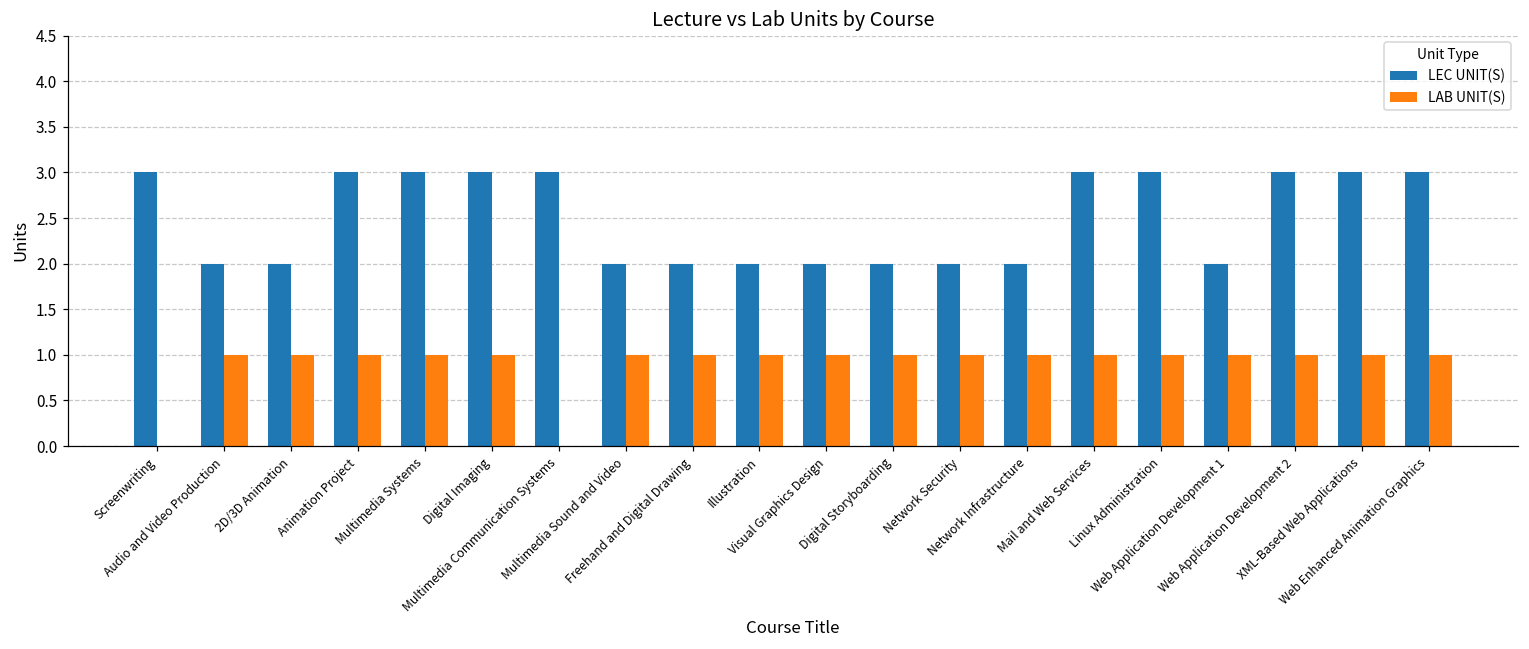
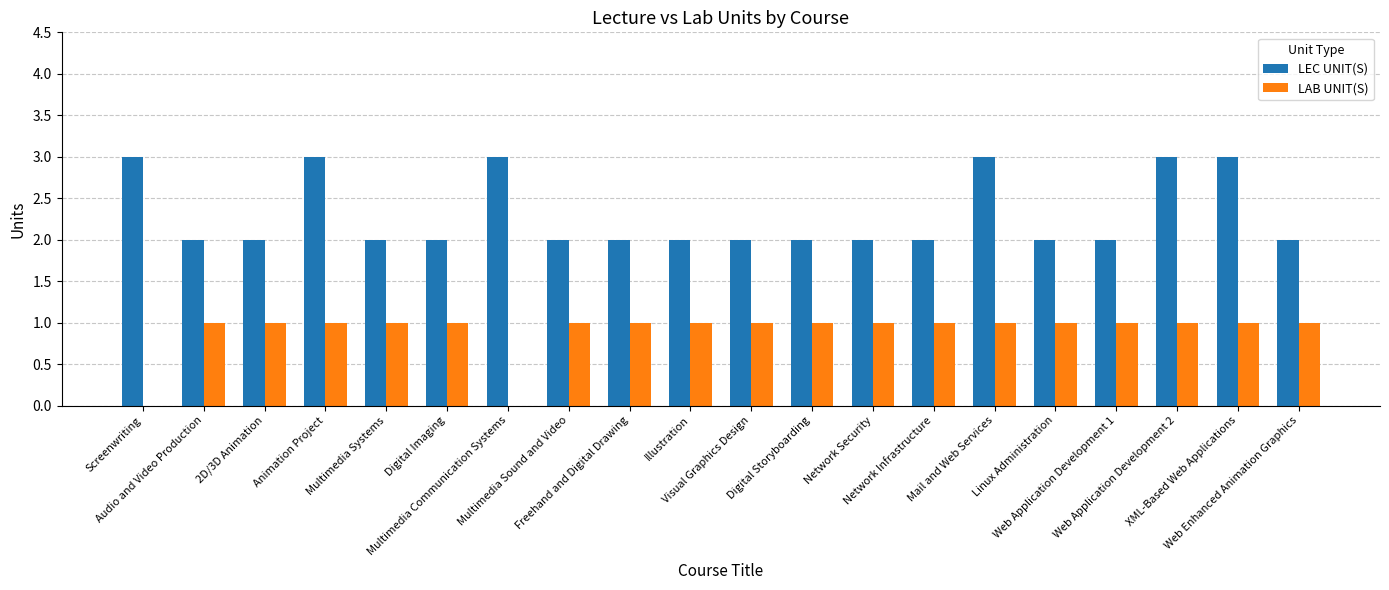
  {
    "LEC UNIT(S)": {
      "Screenwriting": 3,
      "Audio and Video Production": 2,
      "2D/3D Animation": 2,
      "Animation Project": 3,
-     "Multimedia Systems": 3,
-     "Digital Imaging": 3,
+     "Multimedia Systems": 2,
+     "Digital Imaging": 2,
      "Multimedia Communication Systems": 3,
      "Multimedia Sound and Video": 2,
      "Freehand and Digital Drawing": 2,
      "Illustration": 2,
      "Visual Graphics Design": 2,
      "Digital Storyboarding": 2,
      "Network Security": 2,
      "Network Infrastructure": 2,
      "Mail and Web Services": 3,
-     "Linux Administration": 3,
+     "Linux Administration": 2,
      "Web Application Development 1": 2,
      "Web Application Development 2": 3,
      "XML-Based Web Applications": 3,
-     "Web Enhanced Animation Graphics": 3
+     "Web Enhanced Animation Graphics": 2
    },
    "LAB UNIT(S)": {
      "Screenwriting": 0,
      "Audio and Video Production": 1,
      "2D/3D Animation": 1,
      "Animation Project": 1,
      "Multimedia Systems": 1,
      "Digital Imaging": 1,
      "Multimedia Communication Systems": 0,
      "Multimedia Sound and Video": 1,
      "Freehand and Digital Drawing": 1,
      "Illustration": 1,
      "Visual Graphics Design": 1,
      "Digital Storyboarding": 1,
      "Network Security": 1,
      "Network Infrastructure": 1,
      "Mail and Web Services": 1,
      "Linux Administration": 1,
      "Web Application Development 1": 1,
      "Web Application Development 2": 1,
      "XML-Based Web Applications": 1,
      "Web Enhanced Animation Graphics": 1
    }
  }
